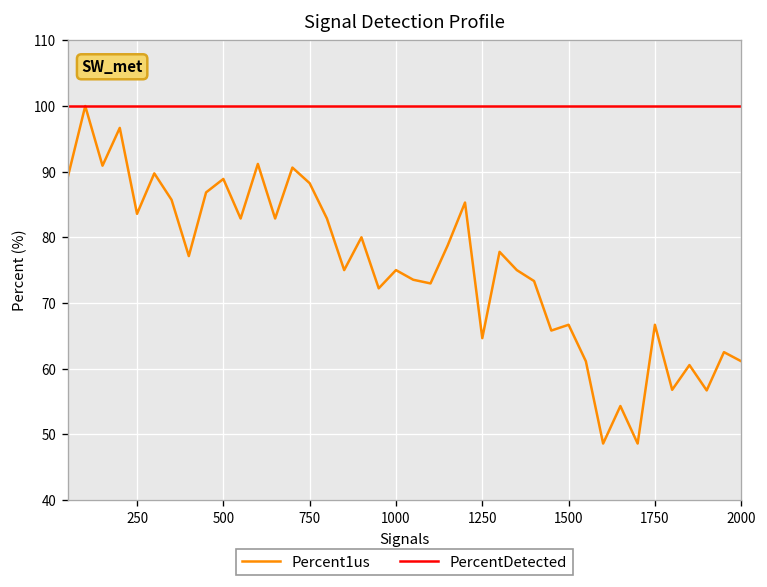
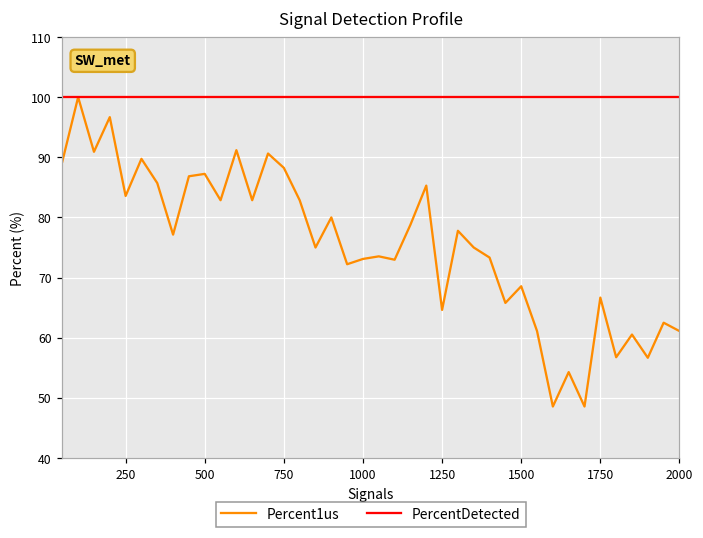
  {
    "Percent1us": {
      "250": 84,
-     "500": 89,
+     "500": 87,
      "750": 88,
-     "1000": 75,
+     "1000": 73,
      "1250": 65,
-     "1500": 67,
+     "1500": 69,
      "1750": 67,
      "2000": 61
    },
    "PercentDetected": {
      "250": 100,
      "500": 100,
      "750": 100,
      "1000": 100,
      "1250": 100,
      "1500": 100,
      "1750": 100,
      "2000": 100
    }
  }
